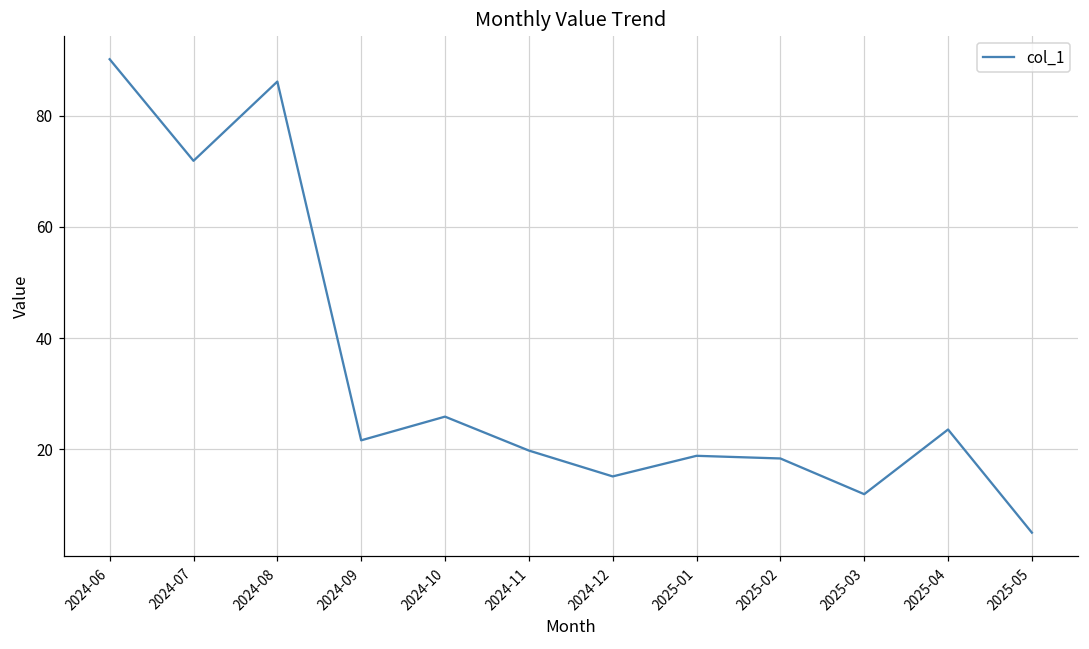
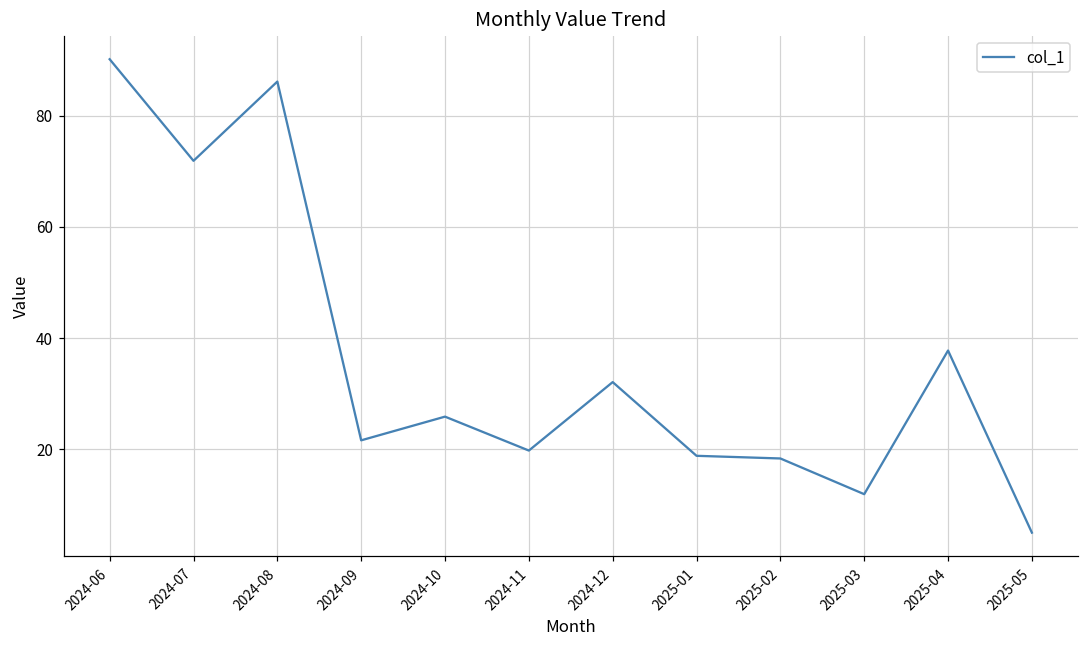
  {
    "2024-06": 90,
    "2024-07": 72,
    "2024-08": 86,
    "2024-09": 22,
    "2024-10": 26,
    "2024-11": 20,
-   "2024-12": 15,
+   "2024-12": 32,
    "2025-01": 19,
    "2025-02": 18,
    "2025-03": 12,
-   "2025-04": 24,
+   "2025-04": 38,
    "2025-05": 5
  }
